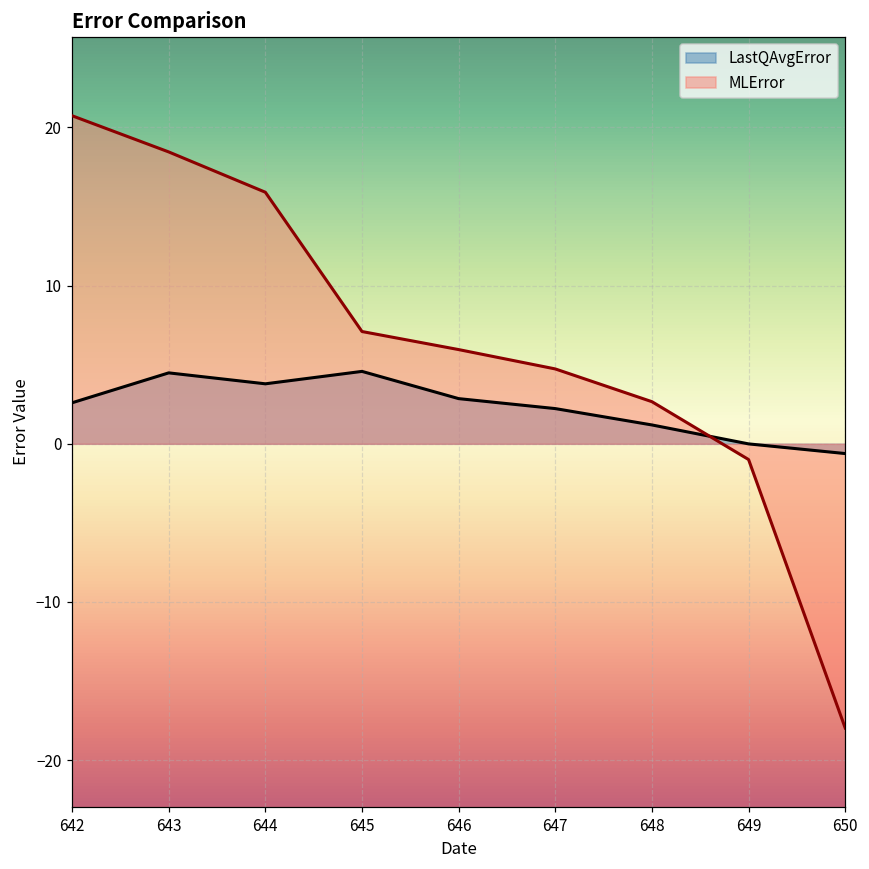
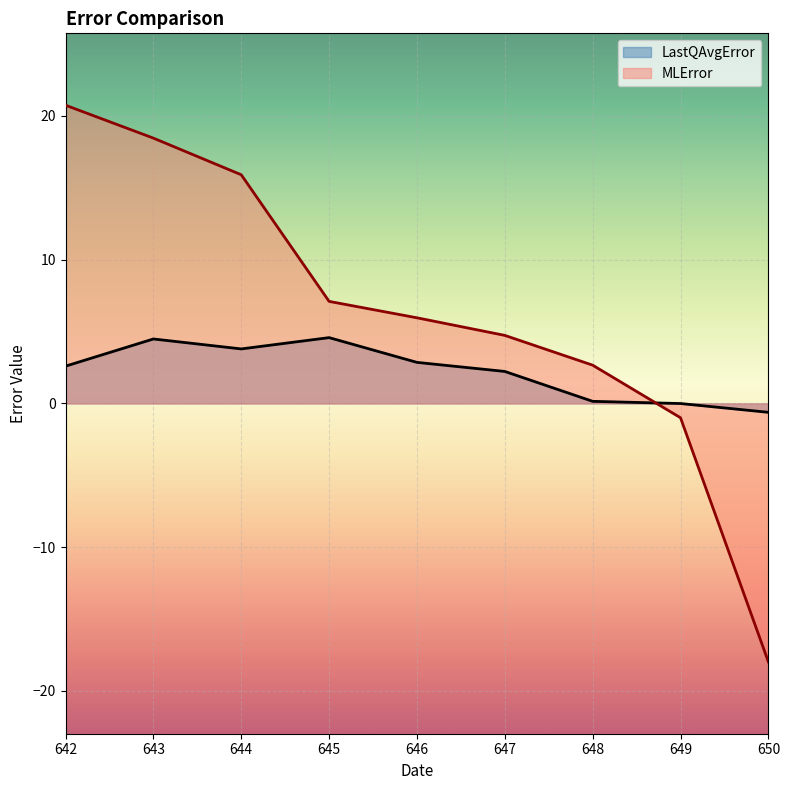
  {
    "LastQAvgError": {
-     "648": 1.2
+     "648": 0.1
    }
  }
